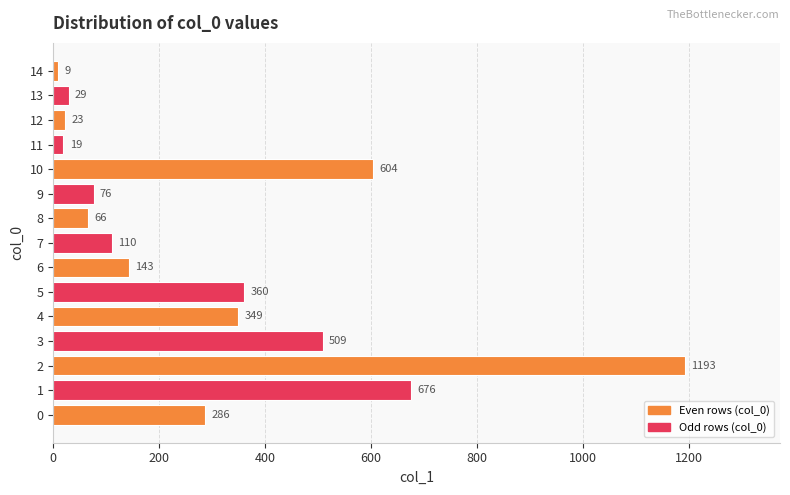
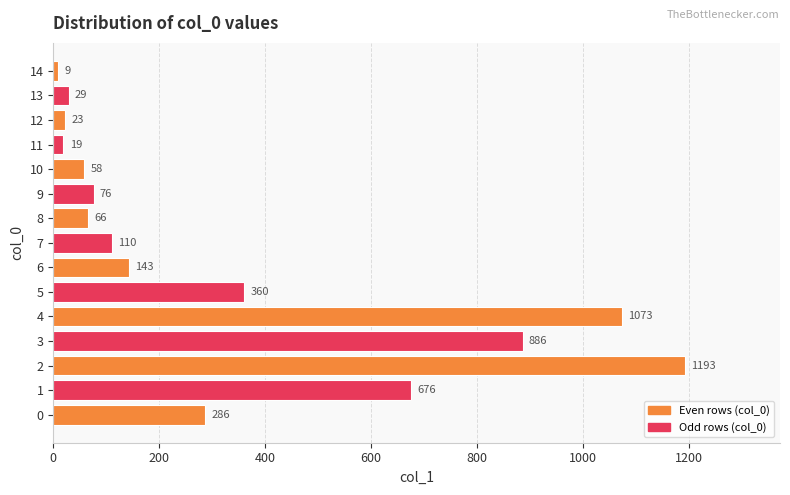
  {
    "14": 9,
    "13": 29,
    "12": 23,
    "11": 19,
-   "10": 604,
+   "10": 58,
    "9": 76,
    "8": 66,
    "7": 110,
    "6": 143,
    "5": 360,
-   "4": 349,
-   "3": 509,
+   "4": 1073,
+   "3": 886,
    "2": 1193,
    "1": 676,
    "0": 286
  }
